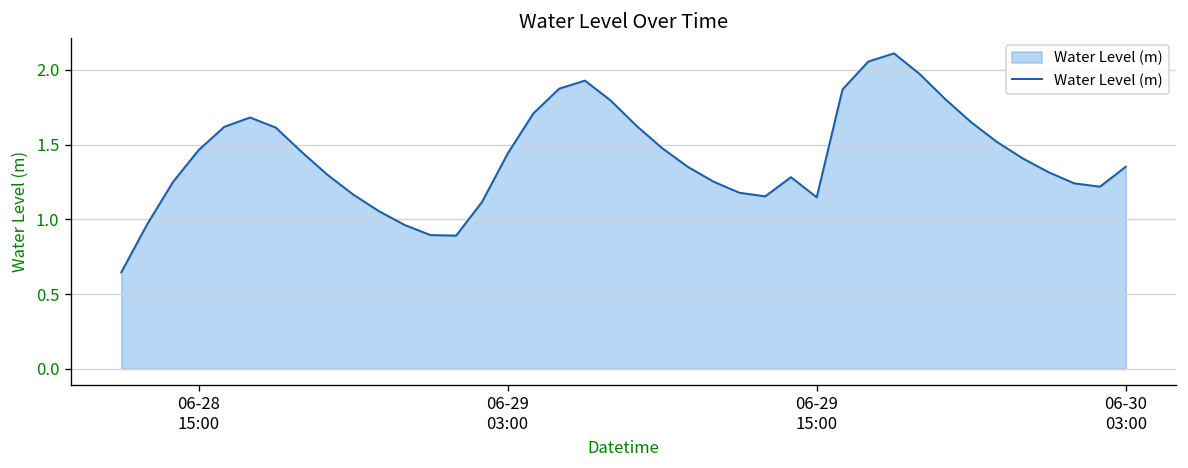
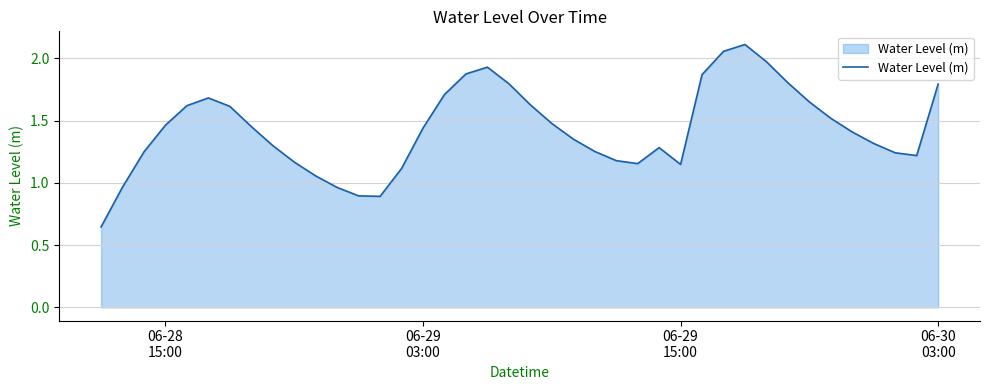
  {
    "06-28 15:00": 1.46,
    "06-29 03:00": 1.44,
    "06-29 15:00": 1.15,
-   "06-30 03:00": 1.35
+   "06-30 03:00": 1.79
  }
